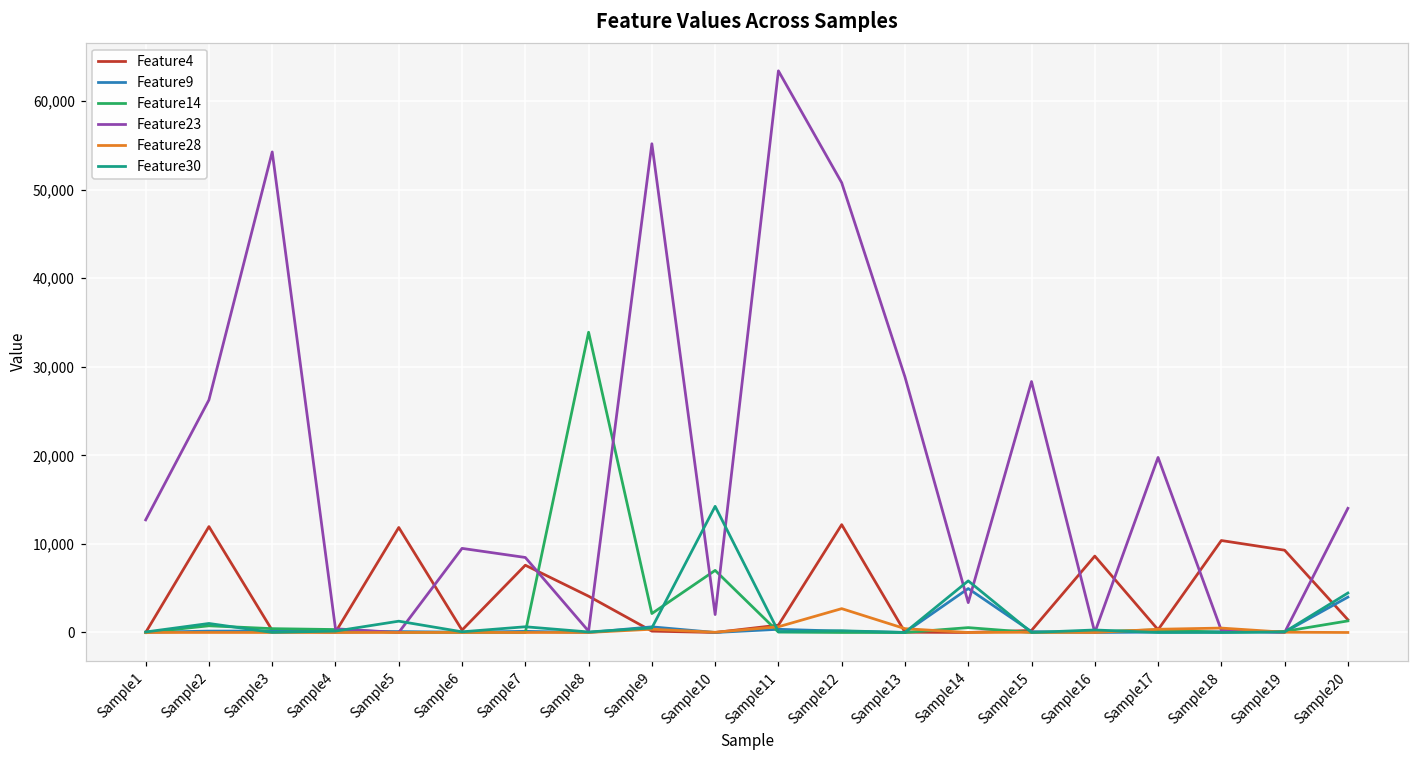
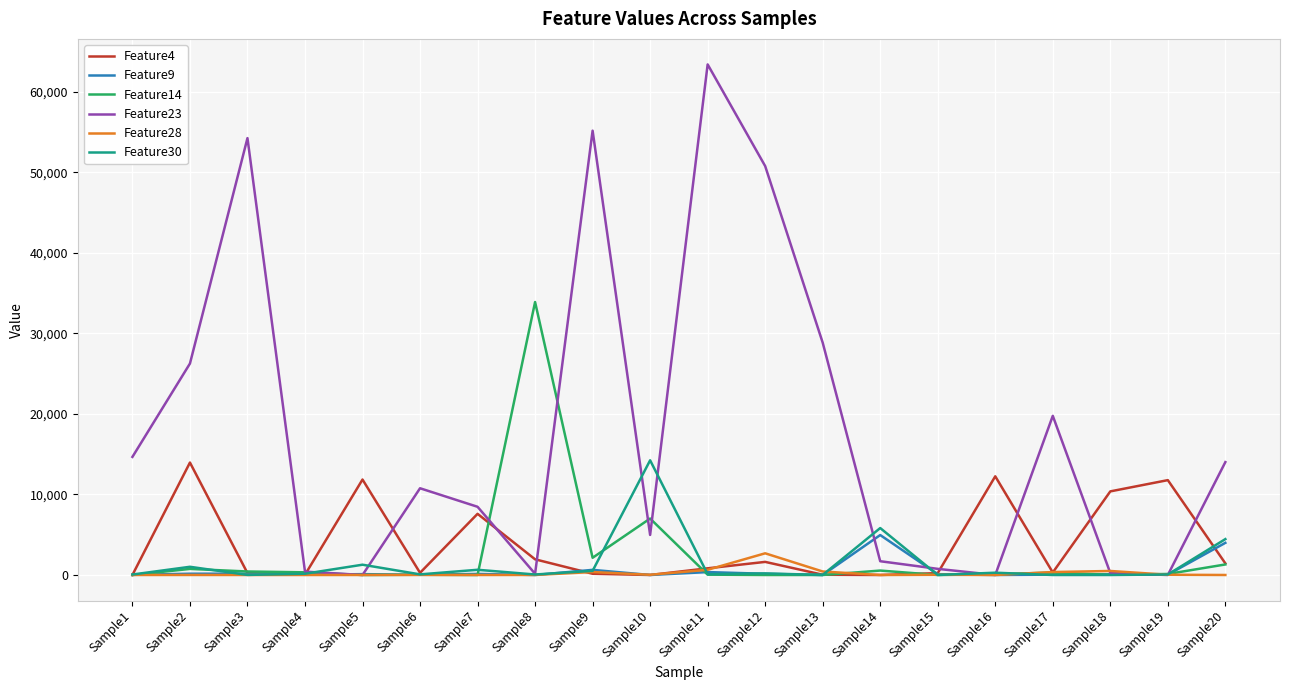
  {
    "Feature4": {
-     "Sample2": "12,000",
+     "Sample2": "14,000",
      "Sample5": "12,000",
      "Sample7": "8,000",
-     "Sample8": "4,000",
-     "Sample12": "12,000",
-     "Sample16": "9,000",
+     "Sample8": "2,000",
+     "Sample12": "2,000",
+     "Sample16": "12,000",
      "Sample18": "10,000",
-     "Sample19": "9,000"
+     "Sample19": "12,000"
    },
    "Feature9": {
      "Sample14": "5,000",
      "Sample20": "4,000"
    },
    "Feature23": {
-     "Sample1": "13,000",
+     "Sample1": "15,000",
      "Sample2": "26,000",
      "Sample3": "54,000",
-     "Sample6": "9,000",
+     "Sample6": "11,000",
      "Sample7": "8,000",
      "Sample9": "55,000",
-     "Sample10": "2,000",
+     "Sample10": "5,000",
      "Sample11": "63,000",
      "Sample12": "51,000",
      "Sample13": "29,000",
-     "Sample14": "3,000",
-     "Sample15": "28,000",
+     "Sample14": "2,000",
+     "Sample15": "1,000",
      "Sample17": "20,000",
      "Sample20": "14,000"
    },
    "Feature28": {
      "Sample12": "3,000",
      "Sample13": "0",
      "Sample20": "0"
    }
  }
